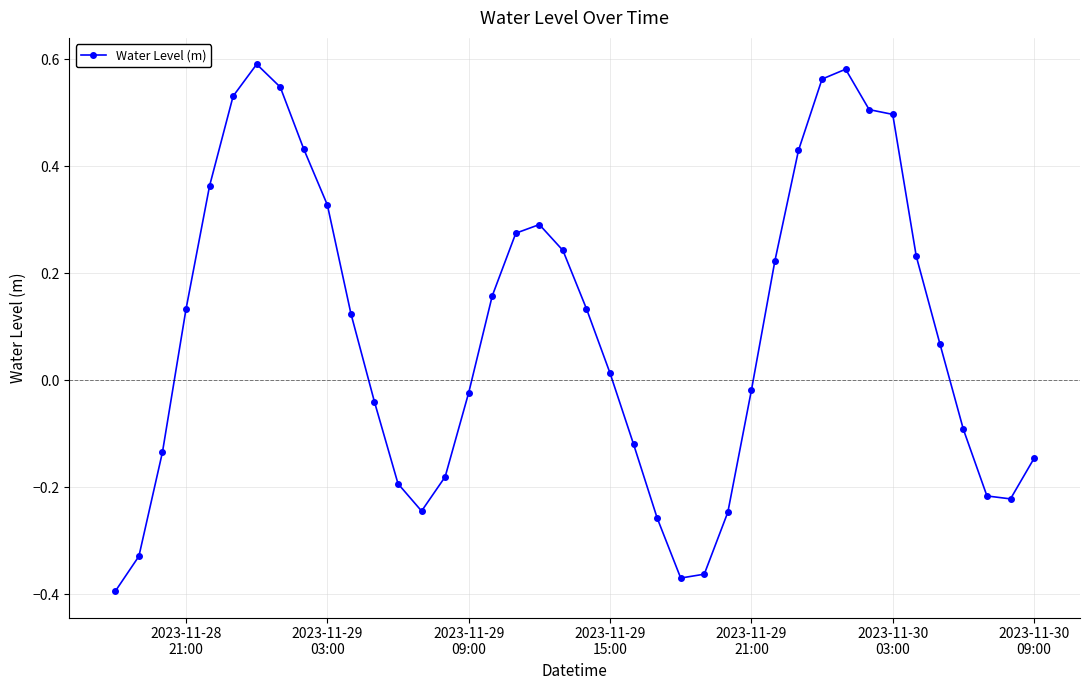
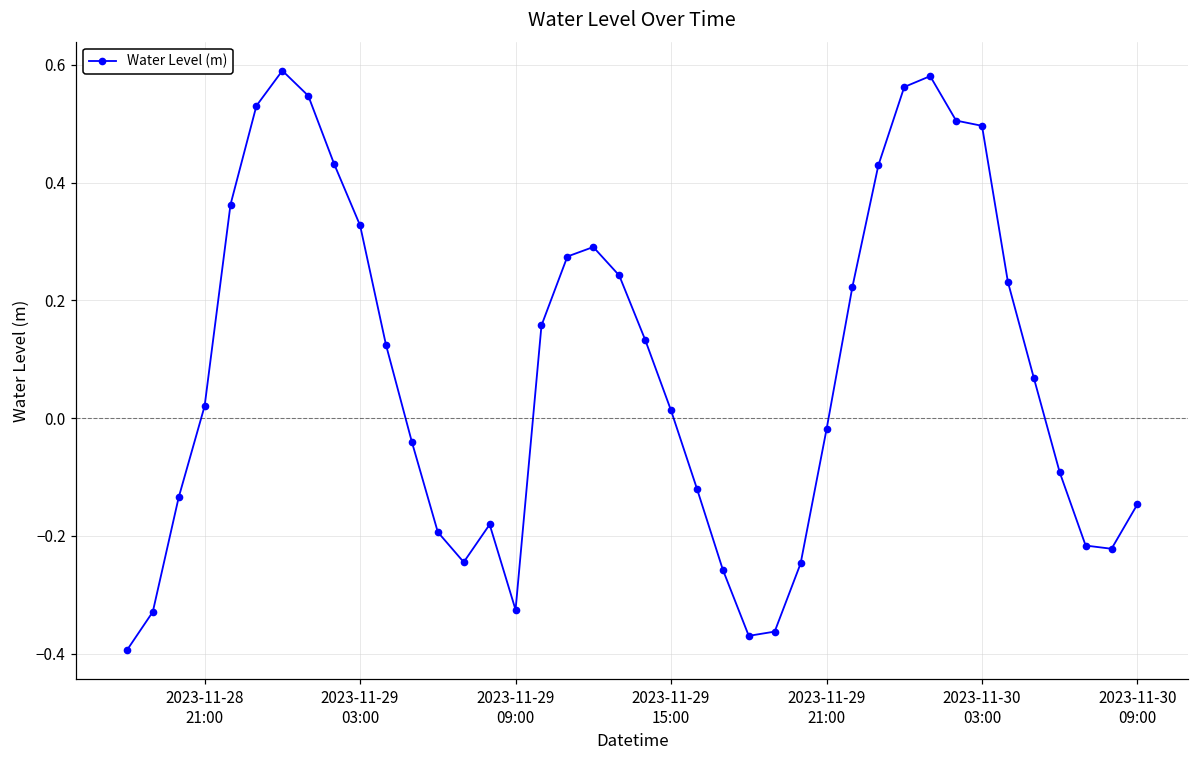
  {
-   "2023-11-28 21:00": 0.13,
+   "2023-11-28 21:00": 0.02,
    "2023-11-29 03:00": 0.33,
-   "2023-11-29 09:00": -0.02,
+   "2023-11-29 09:00": -0.33,
    "2023-11-29 15:00": 0.01,
    "2023-11-29 21:00": -0.02,
    "2023-11-30 03:00": 0.50,
    "2023-11-30 09:00": -0.15
  }
